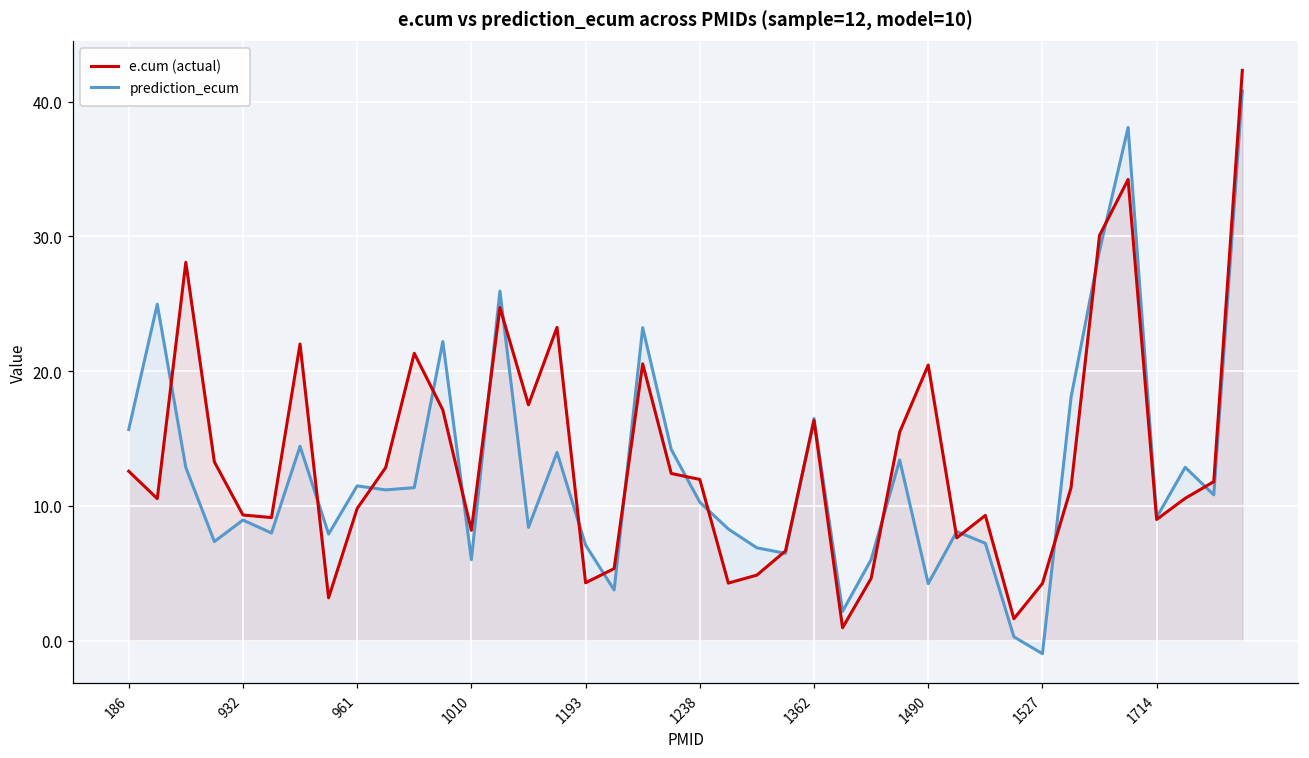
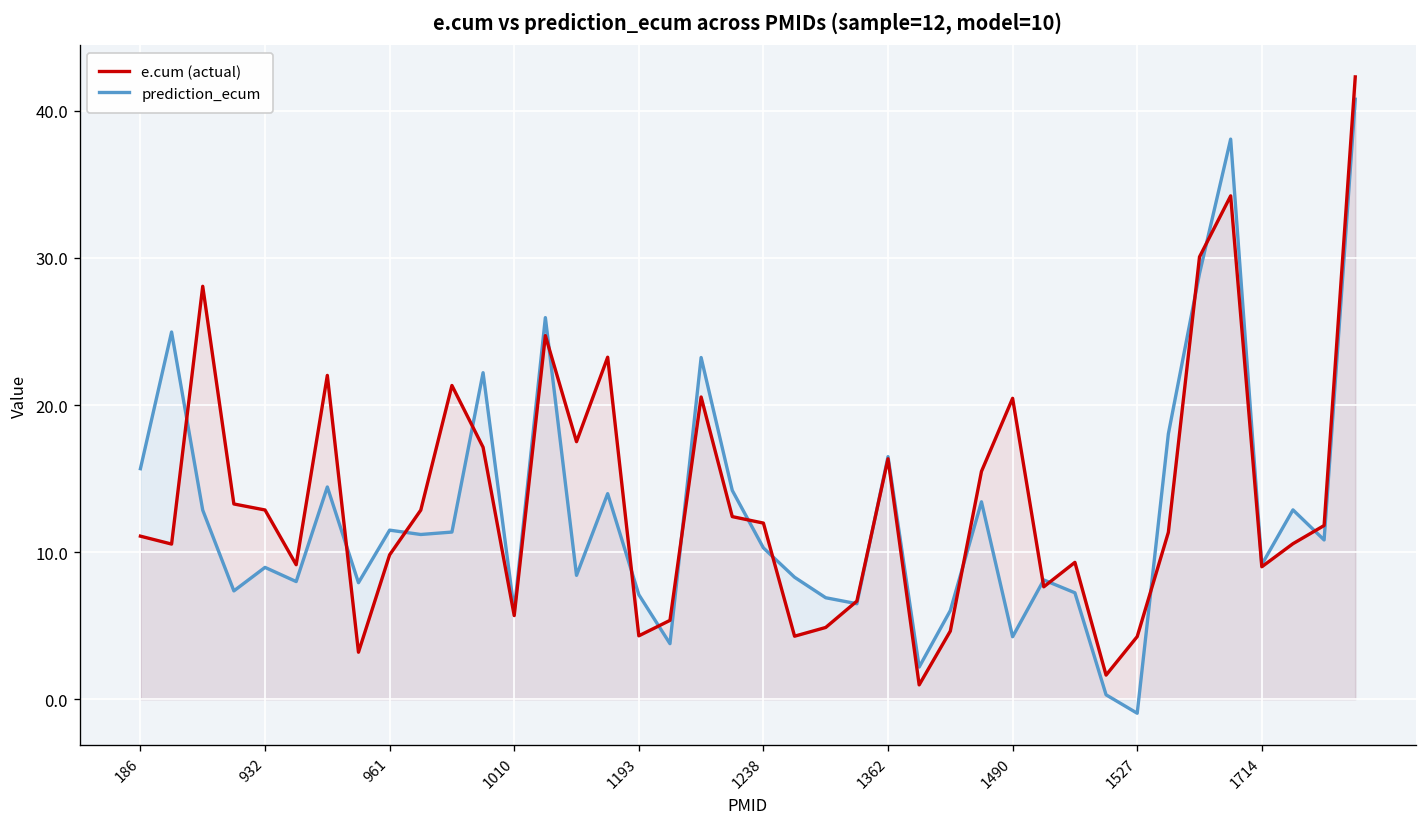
  {
    "e.cum (actual)": {
-     "186": 12.6,
-     "932": 9.3,
+     "186": 11.1,
+     "932": 12.9,
      "961": 9.8,
-     "1010": 8.2,
+     "1010": 5.7,
      "1193": 4.3,
      "1238": 12.0,
      "1490": 20.5,
      "1527": 4.3
    }
  }
